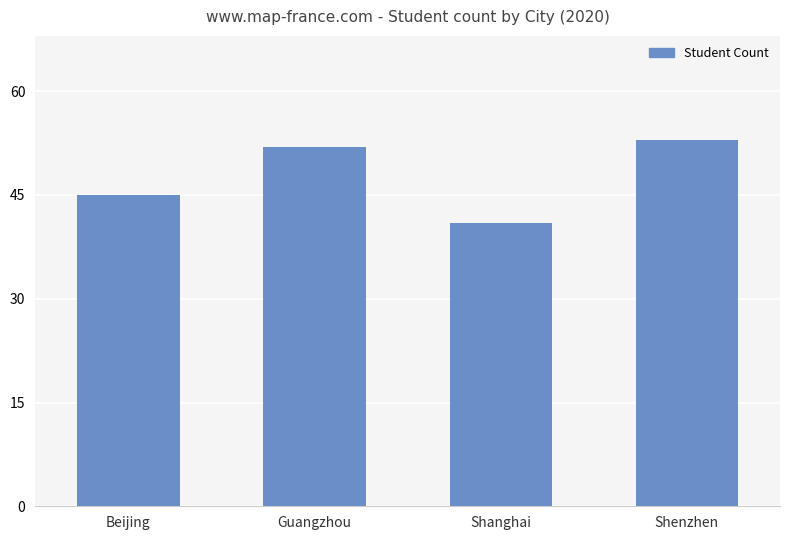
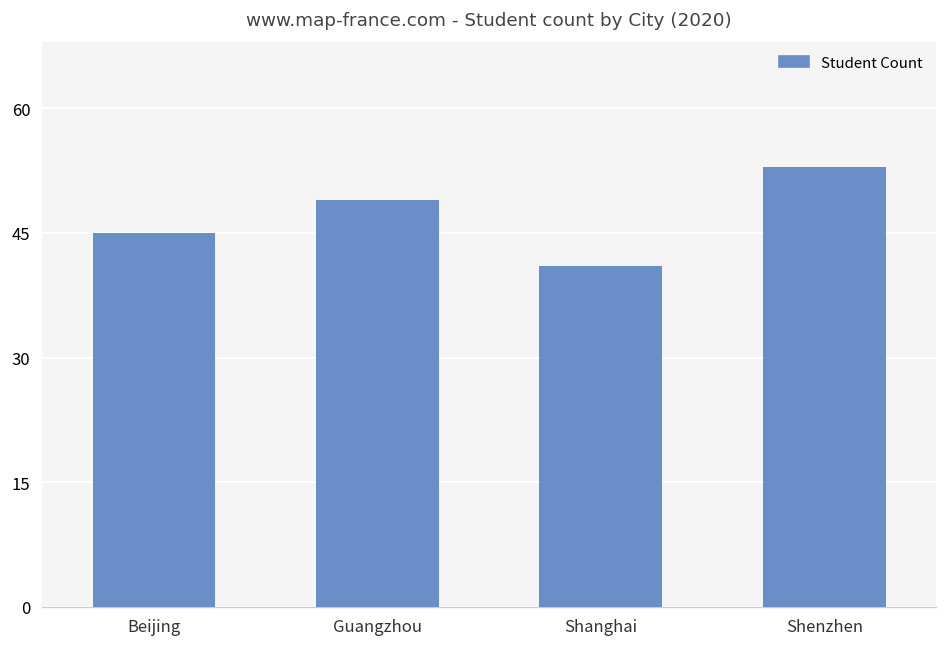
  {
    "Beijing": 45,
-   "Guangzhou": 52,
+   "Guangzhou": 49,
    "Shanghai": 41,
    "Shenzhen": 53
  }
